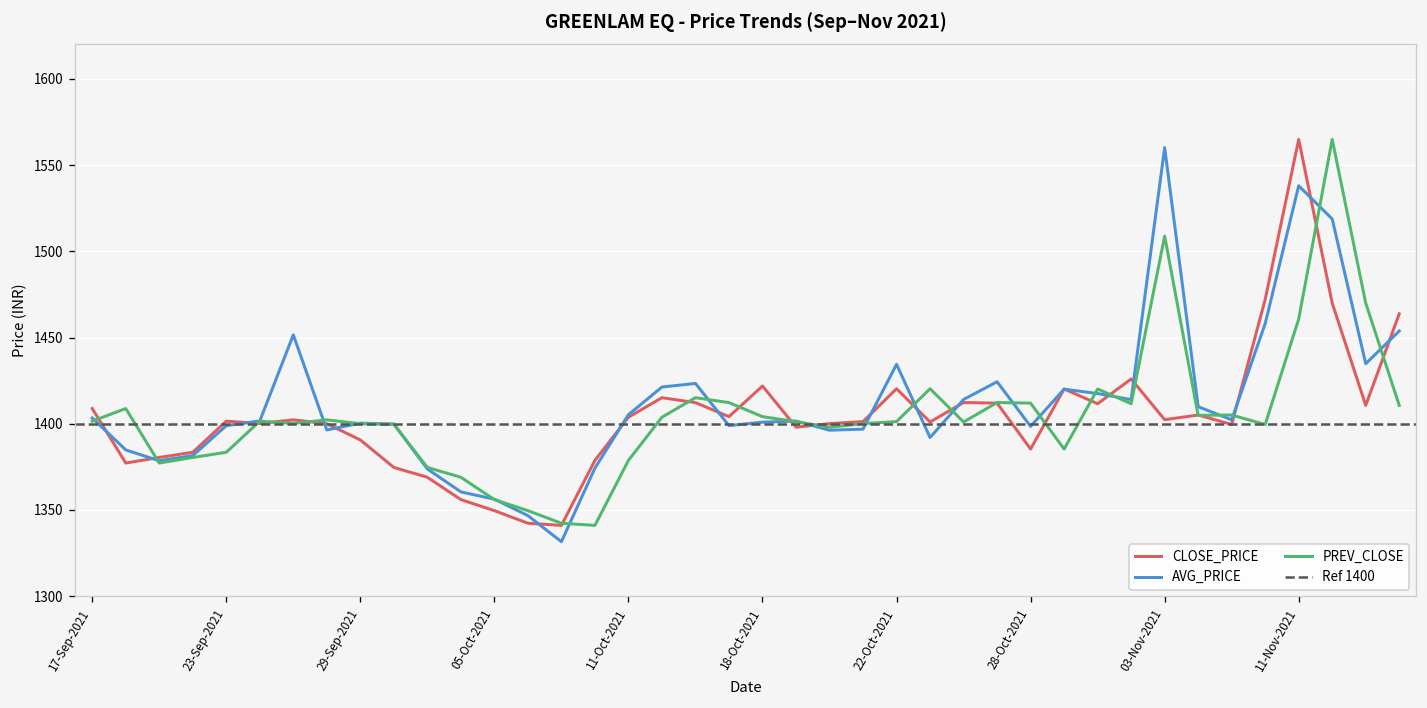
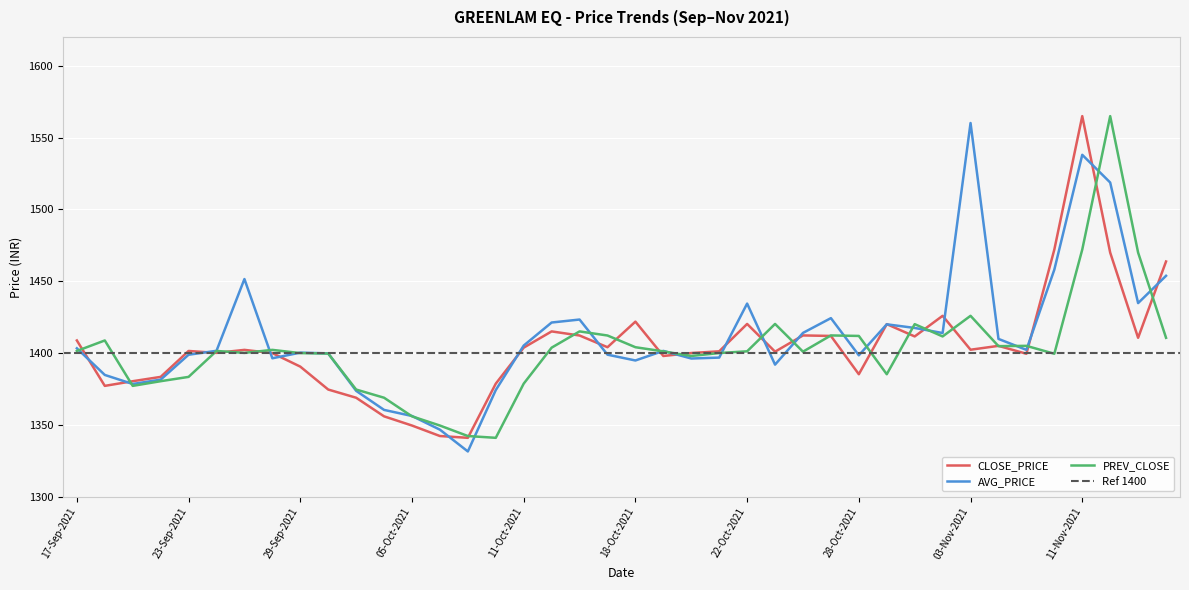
  {
    "CLOSE_PRICE": {
      "17-Sep-2021": 1409,
      "23-Sep-2021": 1402,
      "29-Sep-2021": 1391,
      "05-Oct-2021": 1350,
      "18-Oct-2021": 1422,
      "22-Oct-2021": 1420,
      "28-Oct-2021": 1385,
      "03-Nov-2021": 1402,
      "11-Nov-2021": 1565
    },
    "AVG_PRICE": {
      "17-Sep-2021": 1403,
      "23-Sep-2021": 1399,
-     "18-Oct-2021": 1401,
+     "18-Oct-2021": 1395,
      "22-Oct-2021": 1434,
      "28-Oct-2021": 1398,
      "03-Nov-2021": 1560,
      "11-Nov-2021": 1538
    },
    "PREV_CLOSE": {
      "17-Sep-2021": 1402,
      "23-Sep-2021": 1383,
      "11-Oct-2021": 1379,
      "18-Oct-2021": 1404,
      "22-Oct-2021": 1401,
      "28-Oct-2021": 1412,
-     "03-Nov-2021": 1509,
-     "11-Nov-2021": 1461
+     "03-Nov-2021": 1426,
+     "11-Nov-2021": 1472
    }
  }
